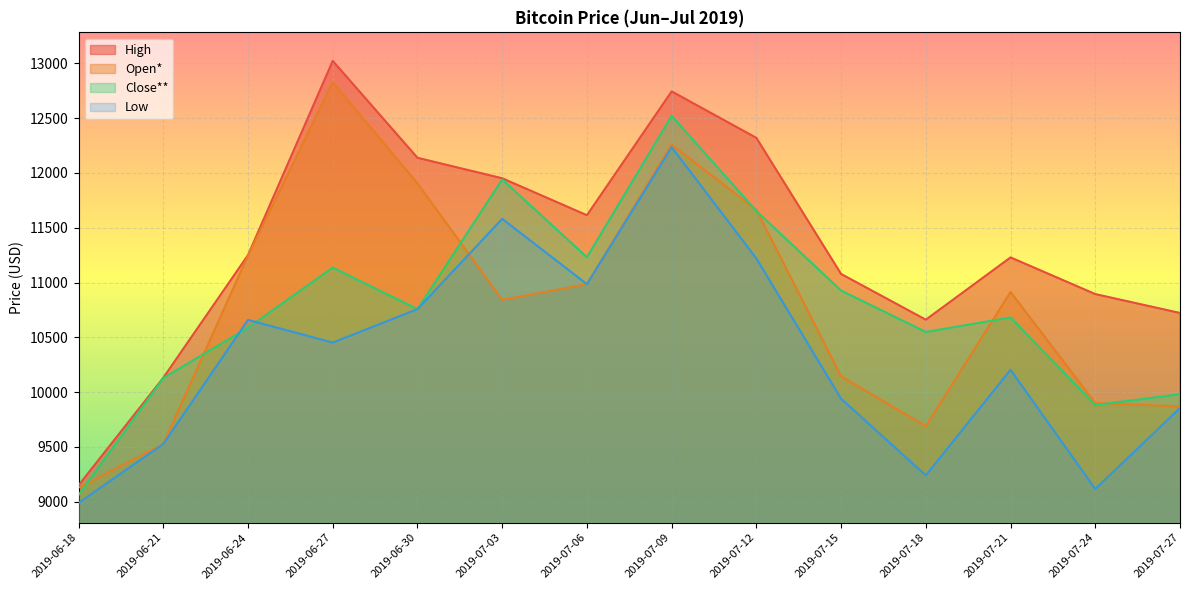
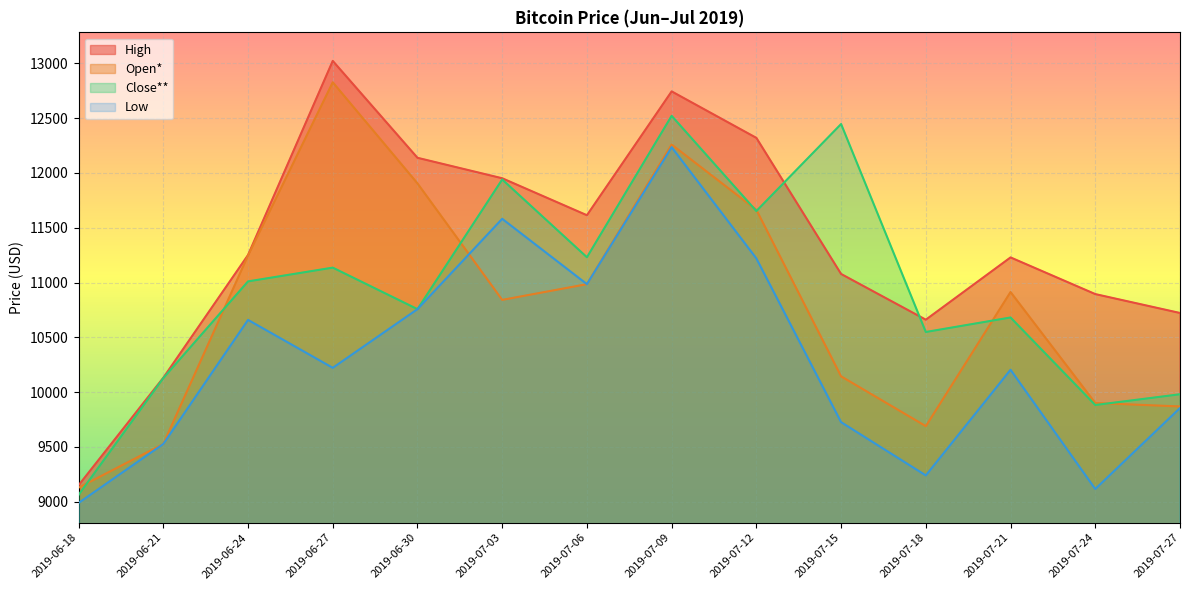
  {
    "Close**": {
      "2019-06-18": 9060,
-     "2019-06-24": 10590,
+     "2019-06-24": 11010,
      "2019-06-27": 11140,
      "2019-07-06": 11230,
      "2019-07-09": 12520,
-     "2019-07-15": 10930,
+     "2019-07-15": 12450,
      "2019-07-18": 10550,
      "2019-07-21": 10680,
      "2019-07-27": 9980
    },
    "Low": {
      "2019-06-18": 8990,
      "2019-06-24": 10660,
-     "2019-06-27": 10450,
+     "2019-06-27": 10220,
      "2019-07-03": 11580,
      "2019-07-09": 12240,
      "2019-07-12": 11220,
-     "2019-07-15": 9940,
+     "2019-07-15": 9730,
      "2019-07-18": 9240,
      "2019-07-21": 10200,
      "2019-07-24": 9120
    }
  }
